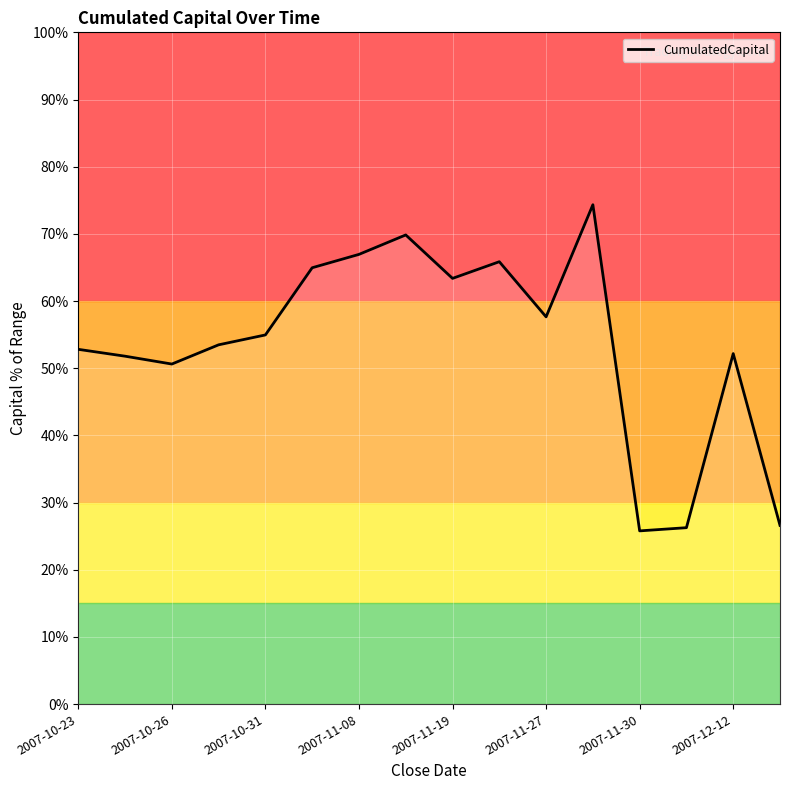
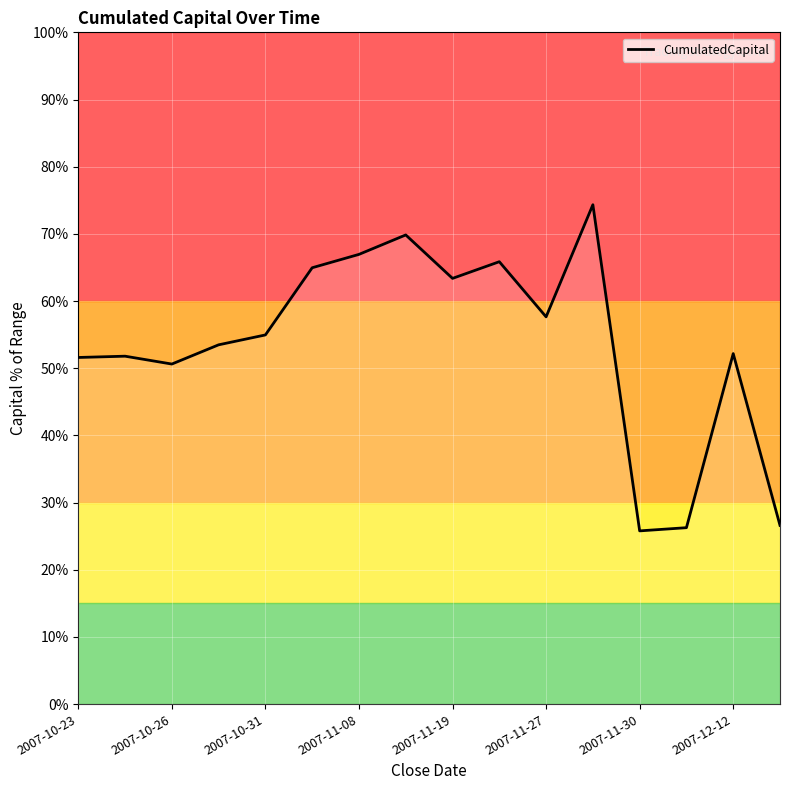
  {
    "CumulatedCapital": {
-     "2007-10-23": "53%",
+     "2007-10-23": "52%",
      "2007-10-26": "51%",
      "2007-10-31": "55%",
      "2007-11-08": "67%",
      "2007-11-19": "63%",
      "2007-11-27": "58%",
      "2007-11-30": "26%",
      "2007-12-12": "52%"
    }
  }
